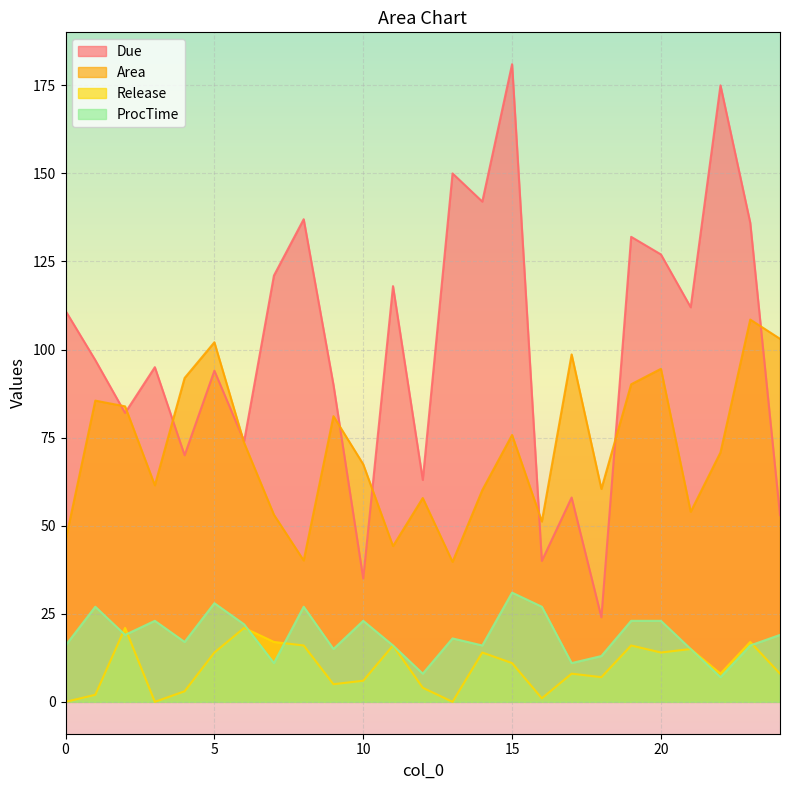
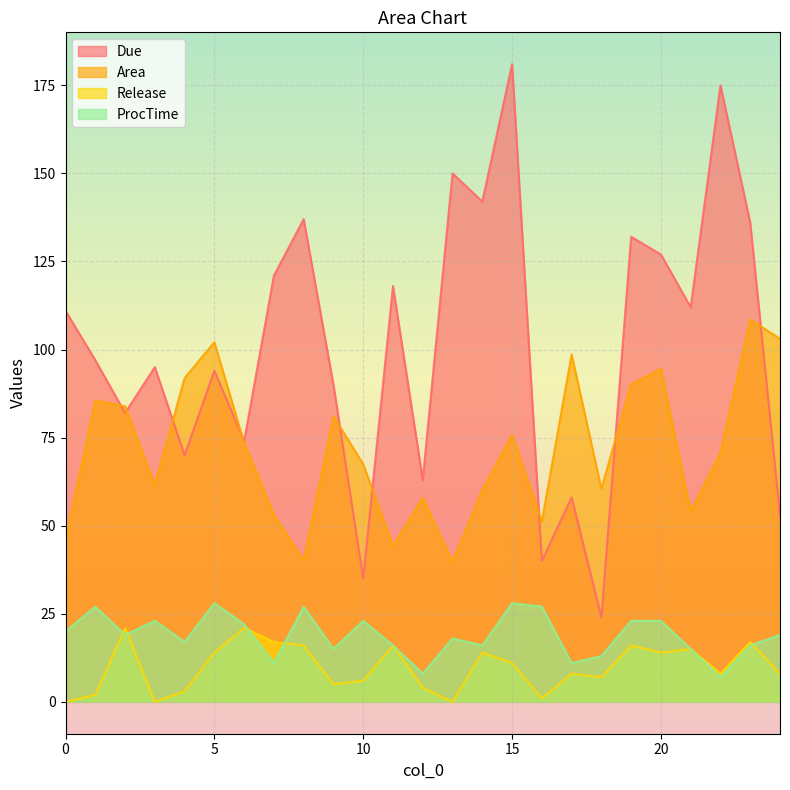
  {
    "Due": {
      "0": 111,
      "5": 94,
      "10": 35,
      "15": 181,
      "20": 127
    },
    "ProcTime": {
-     "0": 16,
+     "0": 20,
      "5": 28,
      "10": 23,
-     "15": 31,
+     "15": 28,
      "20": 23
    }
  }
